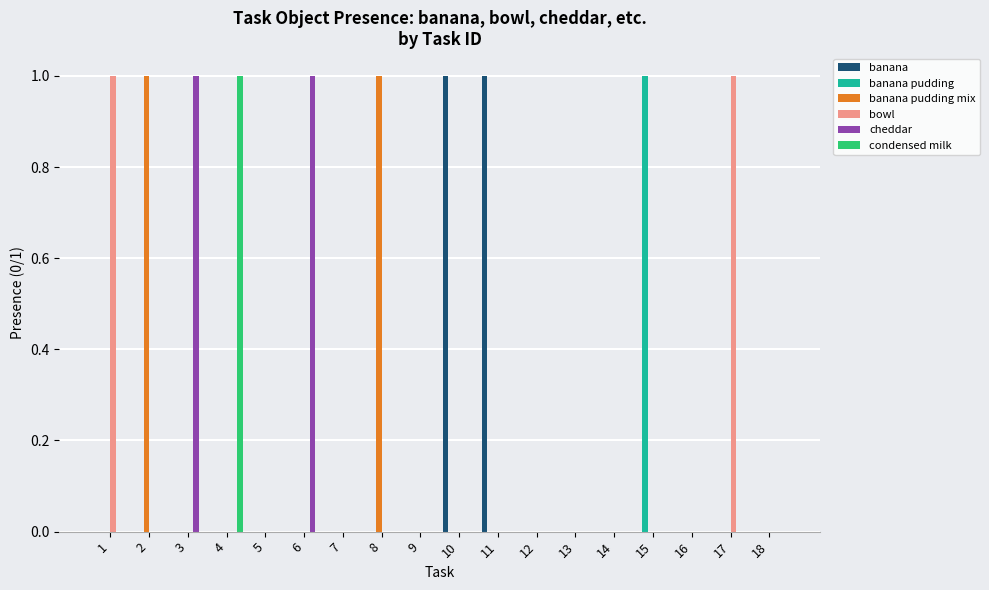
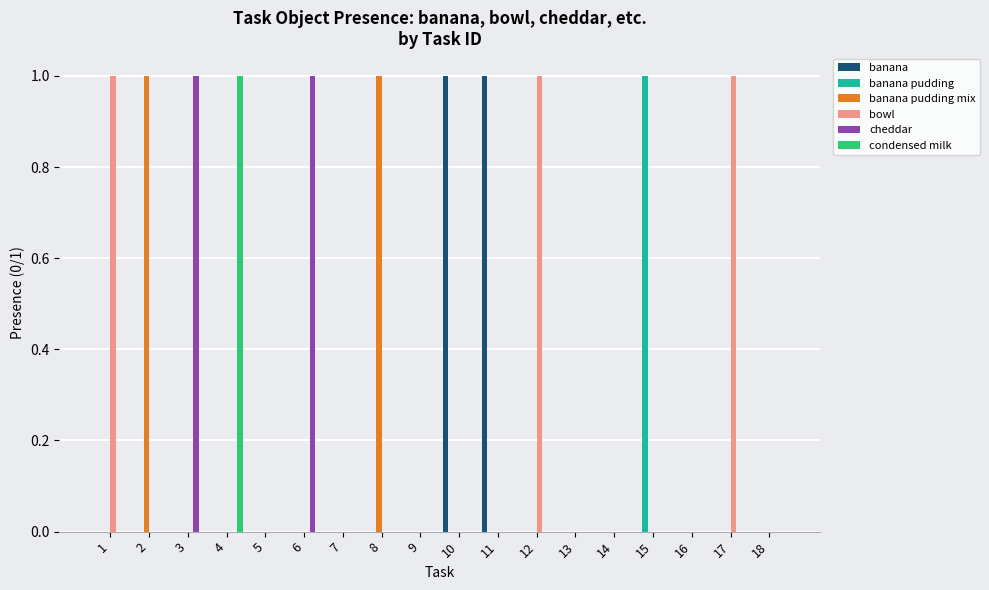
  {
    "banana": {
      "1": 0,
      "2": 0,
      "3": 0,
      "4": 0,
      "5": 0,
      "6": 0,
      "7": 0,
      "8": 0,
      "9": 0,
      "10": 1,
      "11": 1,
      "12": 0,
      "13": 0,
      "14": 0,
      "15": 0,
      "16": 0,
      "17": 0,
      "18": 0
    },
    "banana pudding mix": {
      "1": 0,
      "2": 1,
      "3": 0,
      "4": 0,
      "5": 0,
      "6": 0,
      "7": 0,
      "8": 1,
      "9": 0,
      "10": 0,
      "11": 0,
      "12": 0,
      "13": 0,
      "14": 0,
      "15": 0,
      "16": 0,
      "17": 0,
      "18": 0
    },
    "bowl": {
      "1": 1,
      "2": 0,
      "3": 0,
      "4": 0,
      "5": 0,
      "6": 0,
      "7": 0,
      "8": 0,
      "9": 0,
      "10": 0,
      "11": 0,
-     "12": 0,
+     "12": 1,
      "13": 0,
      "14": 0,
      "15": 0,
      "16": 0,
      "17": 1,
      "18": 0
    },
    "cheddar": {
      "1": 0,
      "2": 0,
      "3": 1,
      "4": 0,
      "5": 0,
      "6": 1,
      "7": 0,
      "8": 0,
      "9": 0,
      "10": 0,
      "11": 0,
      "12": 0,
      "13": 0,
      "14": 0,
      "15": 0,
      "16": 0,
      "17": 0,
      "18": 0
    }
  }
